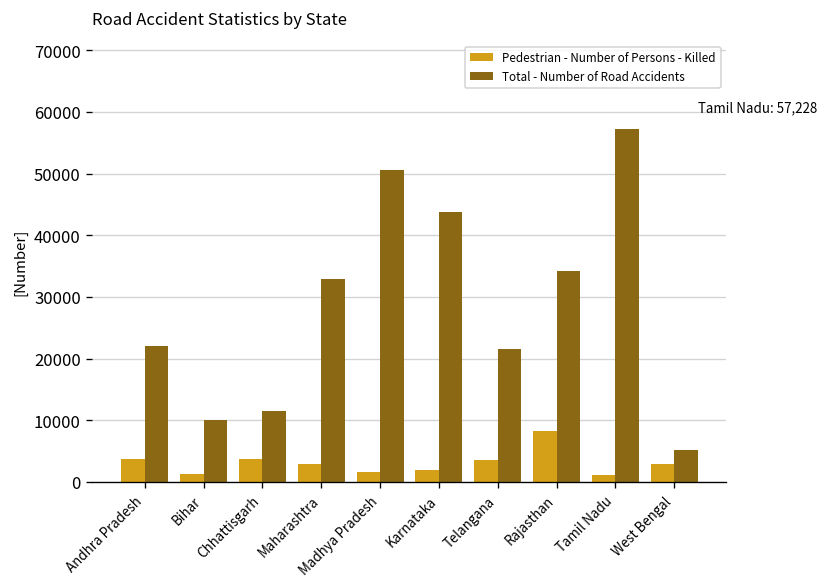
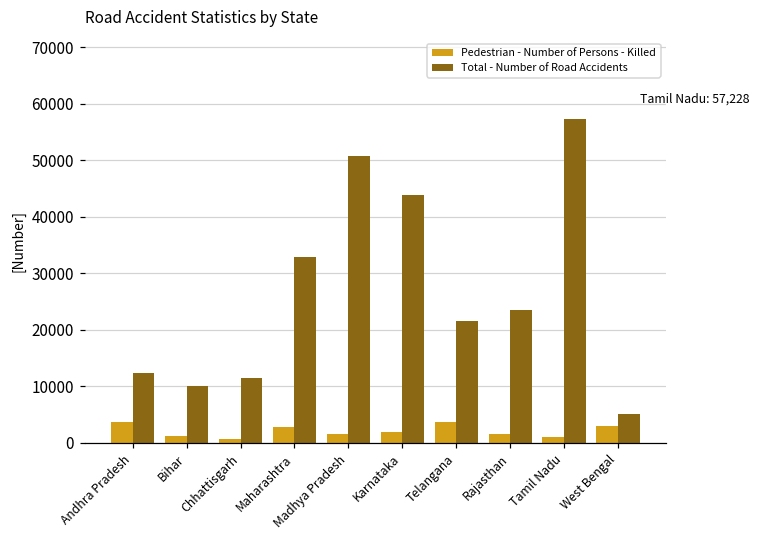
  {
    "Pedestrian - Number of Persons - Killed": {
      "Andhra Pradesh": 4000,
      "Bihar": 1000,
-     "Chhattisgarh": 4000,
+     "Chhattisgarh": 1000,
      "Maharashtra": 3000,
      "Madhya Pradesh": 2000,
      "Karnataka": 2000,
      "Telangana": 4000,
-     "Rajasthan": 8000,
+     "Rajasthan": 1000,
      "Tamil Nadu": 1000,
      "West Bengal": 3000
    },
    "Total - Number of Road Accidents": {
-     "Andhra Pradesh": 22000,
+     "Andhra Pradesh": 12000,
      "Bihar": 10000,
      "Chhattisgarh": 11000,
      "Maharashtra": 33000,
      "Madhya Pradesh": 51000,
      "Karnataka": 44000,
      "Telangana": 22000,
-     "Rajasthan": 34000,
+     "Rajasthan": 23000,
      "Tamil Nadu": 57000,
      "West Bengal": 5000
    }
  }
